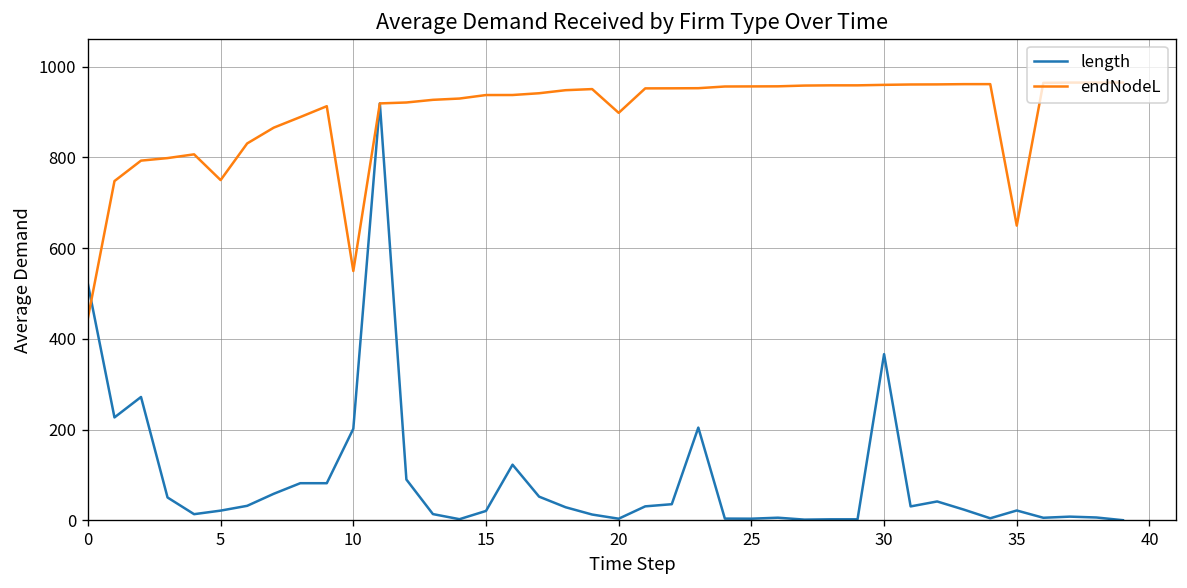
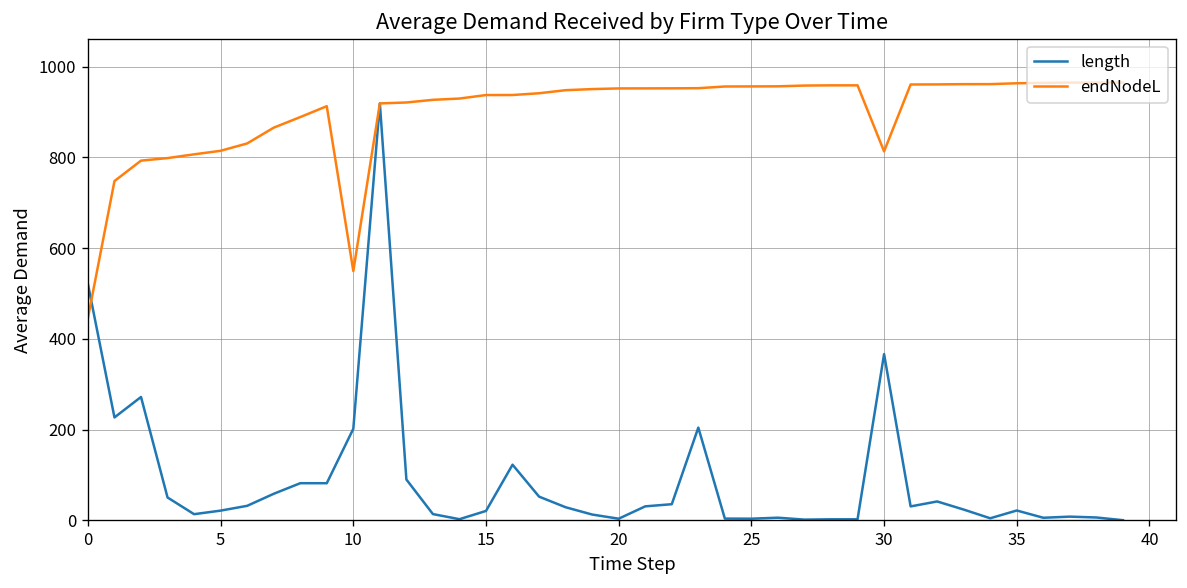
  {
    "length": {
      "0": 520,
      "5": 20,
      "10": 200,
      "15": 20,
      "20": 0,
      "25": 0,
      "30": 370,
      "35": 20
    },
    "endNodeL": {
      "0": 450,
-     "5": 750,
+     "5": 810,
      "10": 550,
      "15": 940,
-     "20": 900,
+     "20": 950,
      "25": 960,
-     "30": 960,
-     "35": 650
+     "30": 810,
+     "35": 960
    }
  }
